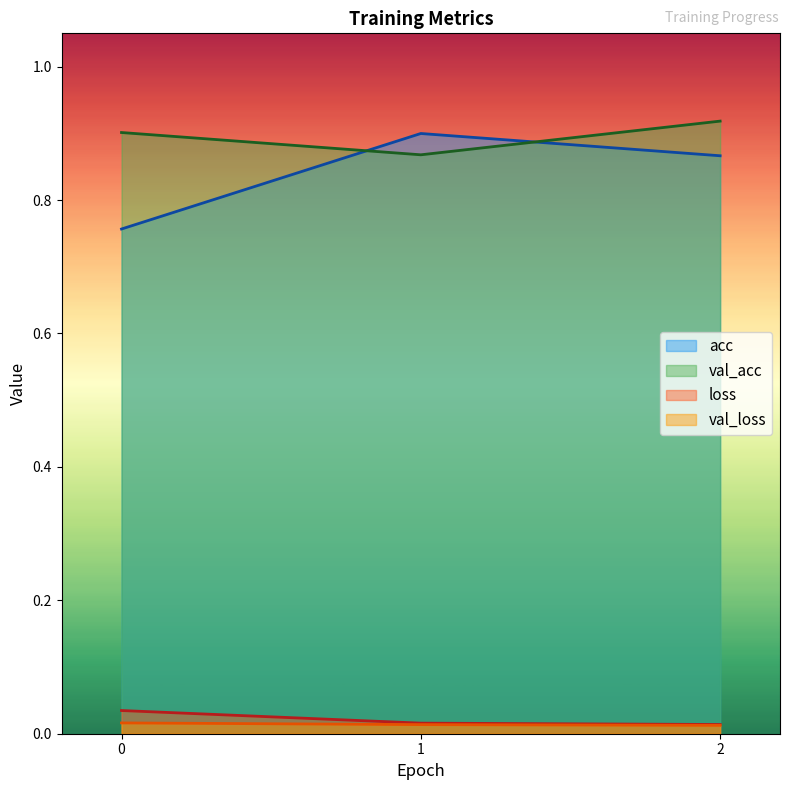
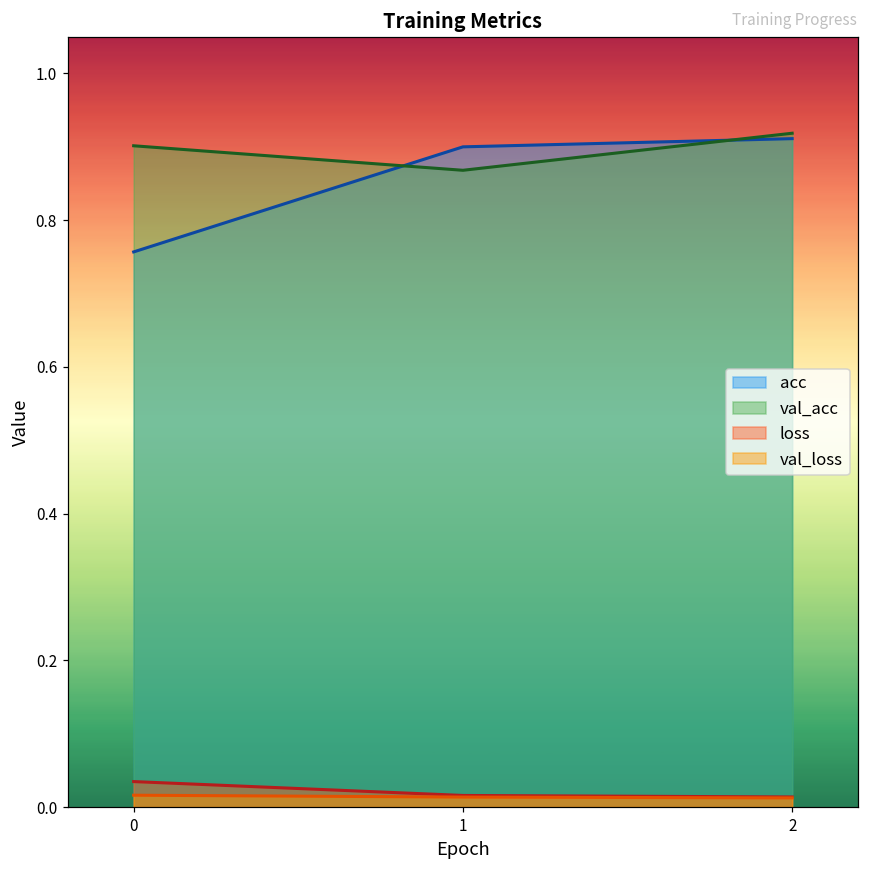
  {
    "acc": {
      "0": 0.76,
      "1": 0.90,
-     "2": 0.87
+     "2": 0.91
    },
    "val_acc": {
      "0": 0.90,
      "1": 0.87,
      "2": 0.92
    }
  }
